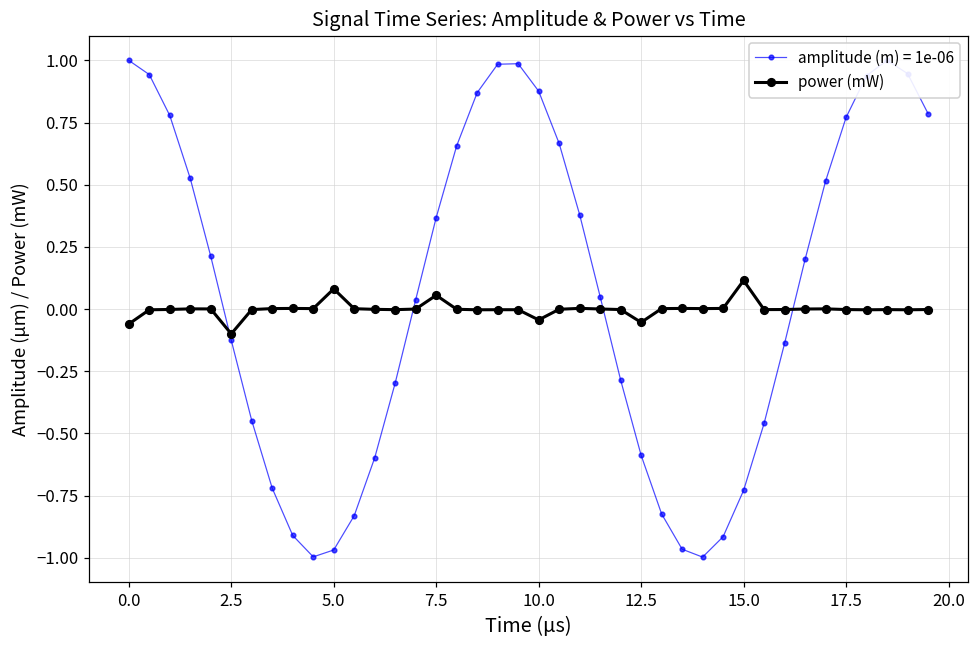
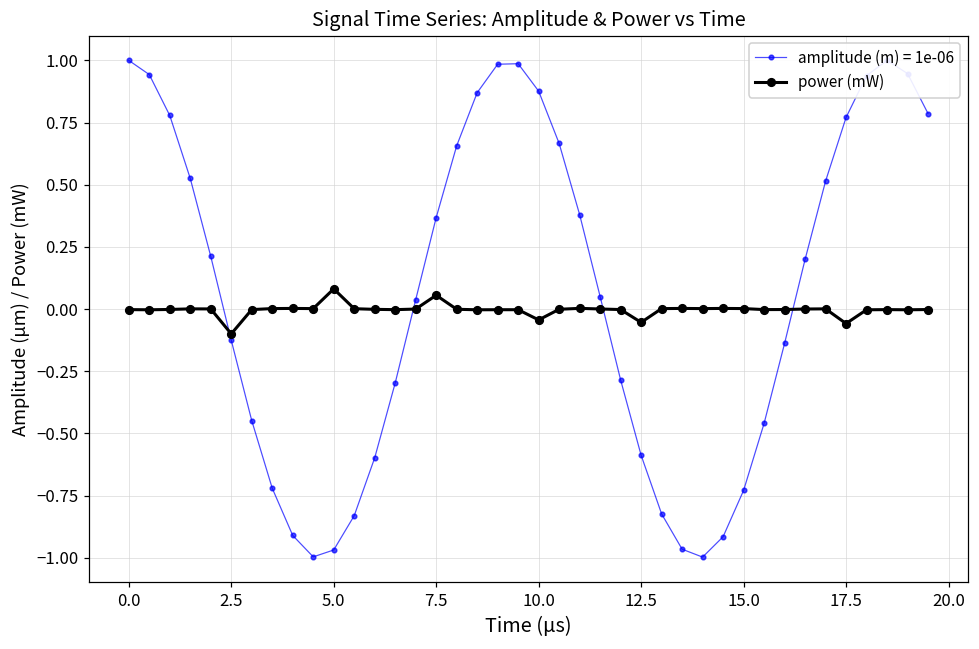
  {
    "amplitude (m) = 1e-06": {
      "0.0": 1.00,
      "2.5": -0.13,
      "5.0": -0.97,
      "7.5": 0.37,
      "10.0": 0.88,
      "12.5": -0.59,
      "15.0": -0.73,
      "17.5": 0.77
    },
    "power (mW)": {
-     "0.0": -0.06,
+     "0.0": 0.00,
      "2.5": -0.10,
      "5.0": 0.08,
      "7.5": 0.06,
      "10.0": -0.04,
      "12.5": -0.05,
-     "15.0": 0.12,
-     "17.5": 0.00
+     "15.0": 0.00,
+     "17.5": -0.06
    }
  }
